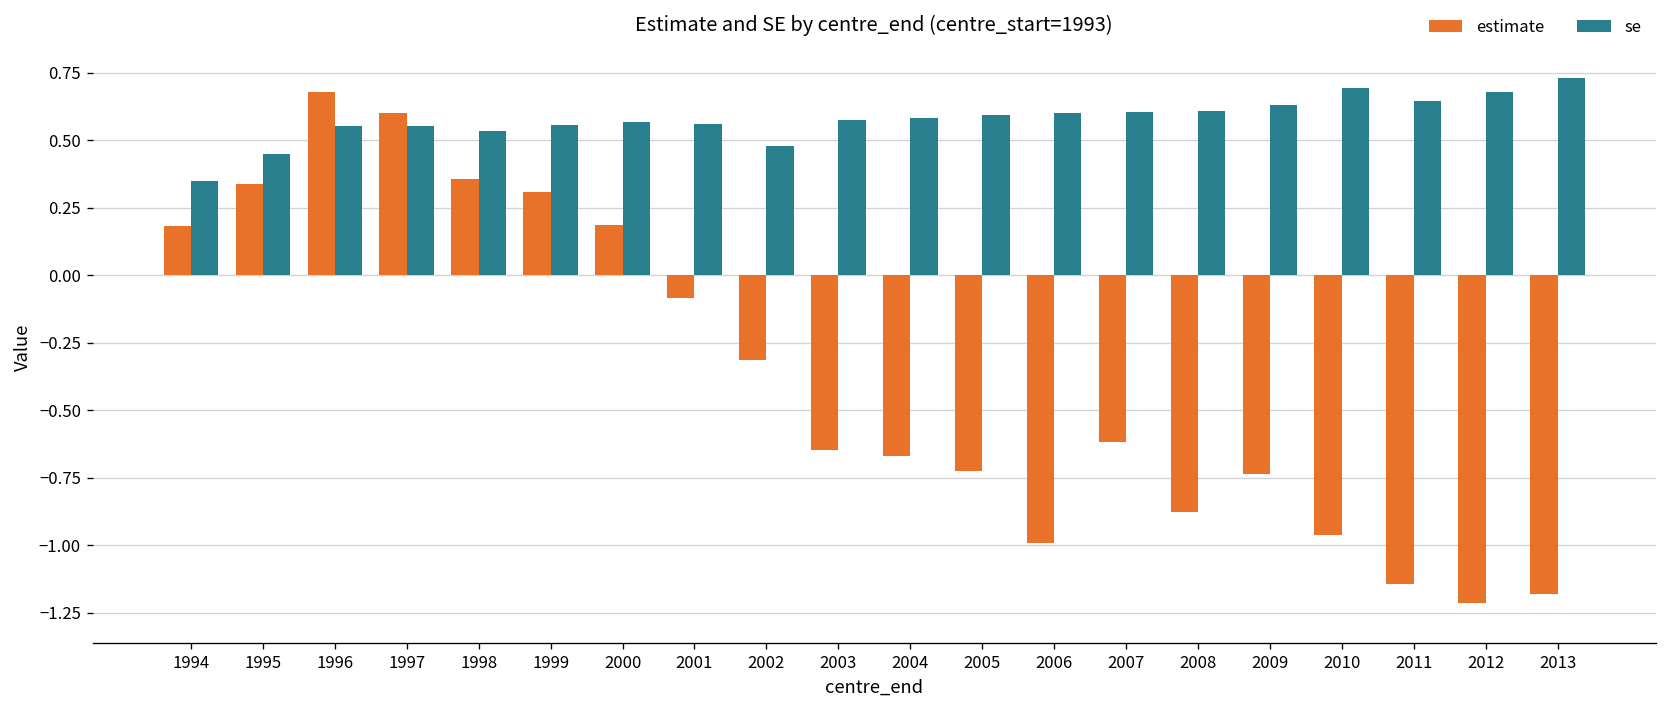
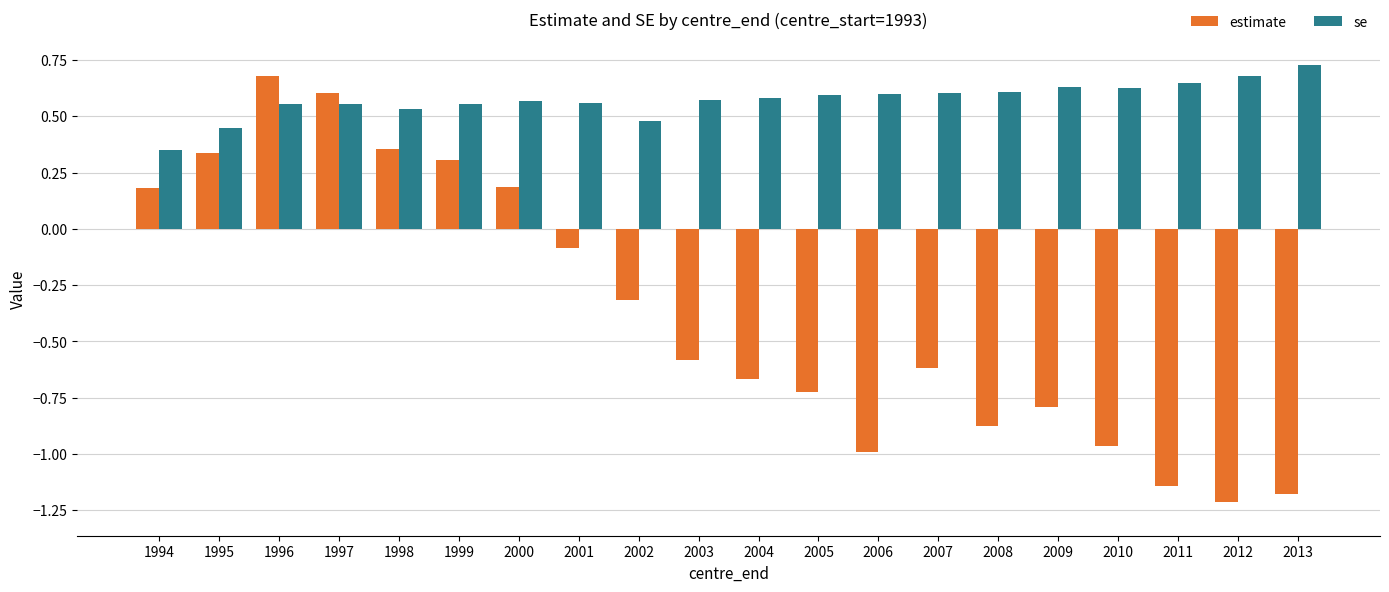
  {
    "estimate": {
      "1994": 0.18,
      "1995": 0.34,
      "1996": 0.68,
      "1997": 0.60,
      "1998": 0.36,
      "1999": 0.31,
      "2000": 0.19,
      "2001": -0.08,
      "2002": -0.32,
-     "2003": -0.65,
+     "2003": -0.58,
      "2004": -0.67,
      "2005": -0.73,
      "2006": -0.99,
      "2007": -0.62,
      "2008": -0.88,
-     "2009": -0.74,
+     "2009": -0.79,
      "2010": -0.96,
      "2011": -1.14,
      "2012": -1.21,
      "2013": -1.18
    },
    "se": {
      "1994": 0.35,
      "1995": 0.45,
      "1996": 0.55,
      "1997": 0.55,
      "1998": 0.53,
      "1999": 0.55,
      "2000": 0.57,
      "2001": 0.56,
      "2002": 0.48,
      "2003": 0.57,
      "2004": 0.58,
      "2005": 0.59,
      "2006": 0.60,
      "2007": 0.60,
      "2008": 0.61,
      "2009": 0.63,
-     "2010": 0.69,
+     "2010": 0.63,
      "2011": 0.65,
      "2012": 0.68,
      "2013": 0.73
    }
  }
